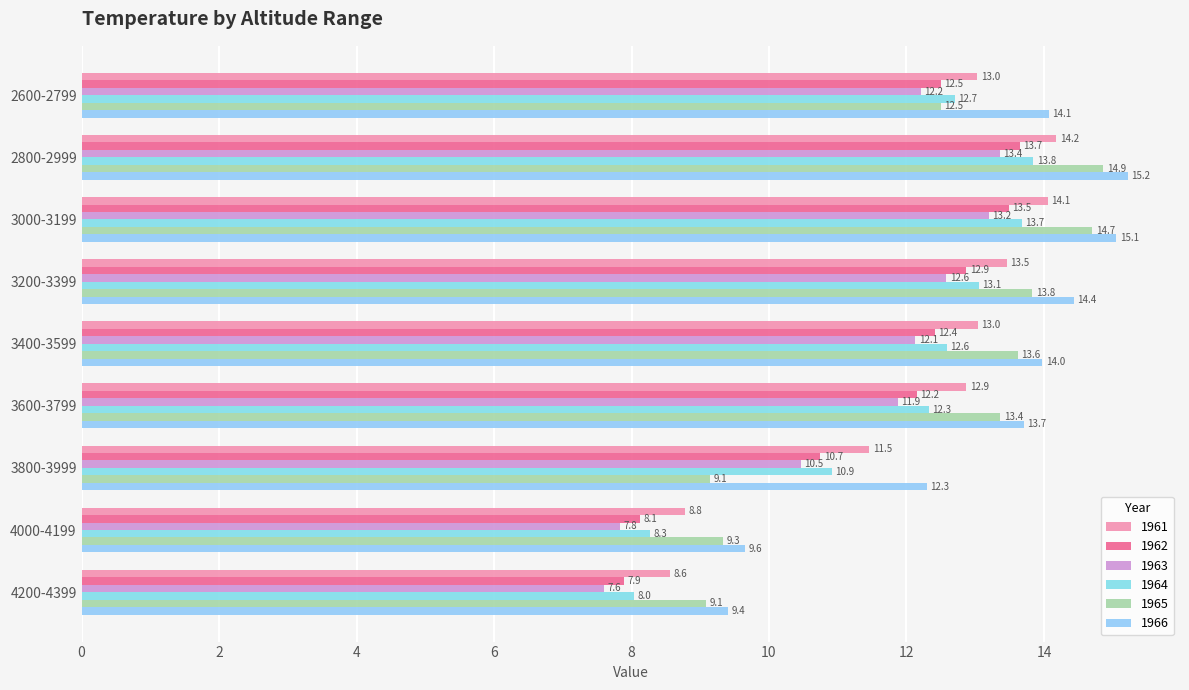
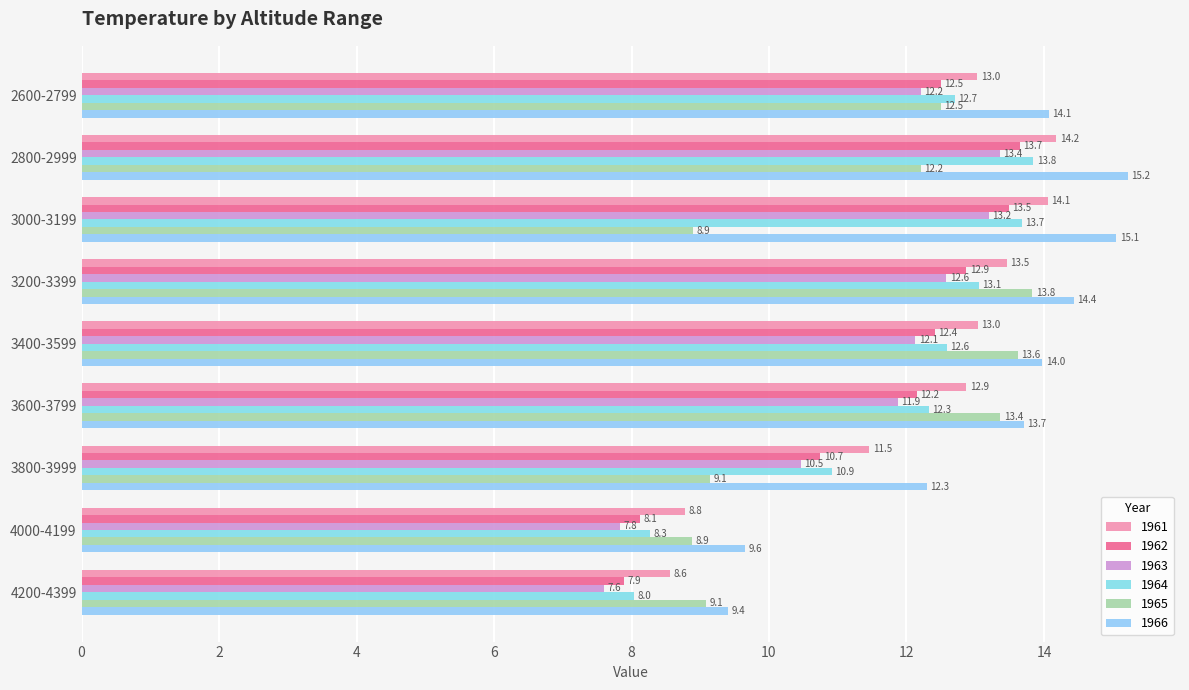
  {
    "1965": {
      "2600-2799": 12.5,
-     "2800-2999": 14.9,
-     "3000-3199": 14.7,
+     "2800-2999": 12.2,
+     "3000-3199": 8.9,
      "3200-3399": 13.8,
      "3400-3599": 13.6,
      "3600-3799": 13.4,
      "3800-3999": 9.1,
-     "4000-4199": 9.3,
+     "4000-4199": 8.9,
      "4200-4399": 9.1
    }
  }
